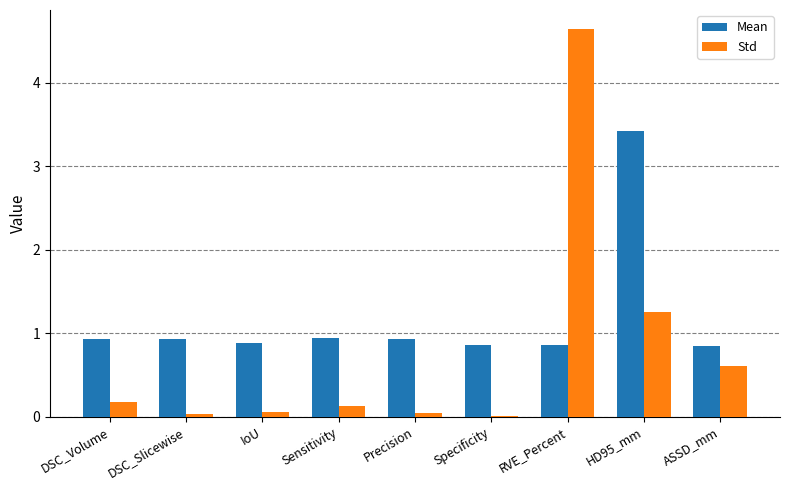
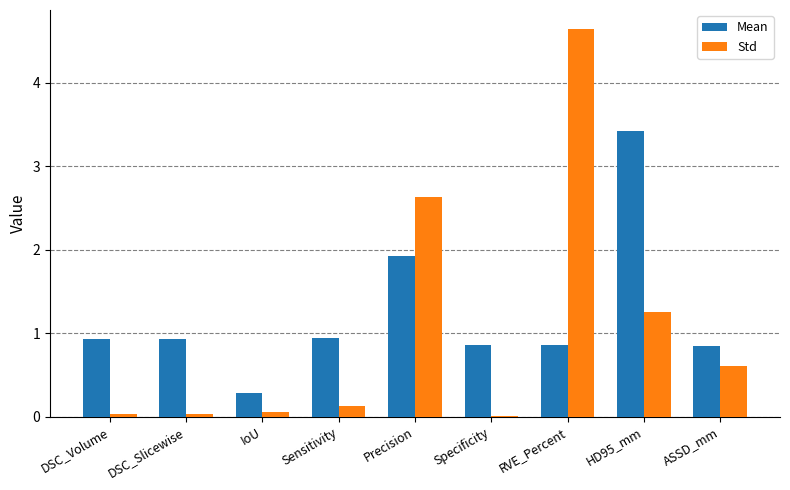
  {
    "Mean": {
      "DSC_Volume": 0.9,
      "DSC_Slicewise": 0.9,
-     "IoU": 0.9,
+     "IoU": 0.3,
      "Sensitivity": 0.9,
-     "Precision": 0.9,
+     "Precision": 1.9,
      "Specificity": 0.9,
      "RVE_Percent": 0.9,
      "HD95_mm": 3.4,
      "ASSD_mm": 0.8
    },
    "Std": {
-     "DSC_Volume": 0.2,
+     "DSC_Volume": 0.0,
      "DSC_Slicewise": 0.0,
      "IoU": 0.0,
      "Sensitivity": 0.1,
-     "Precision": 0.0,
+     "Precision": 2.6,
      "RVE_Percent": 4.6,
      "HD95_mm": 1.3,
      "ASSD_mm": 0.6
    }
  }
